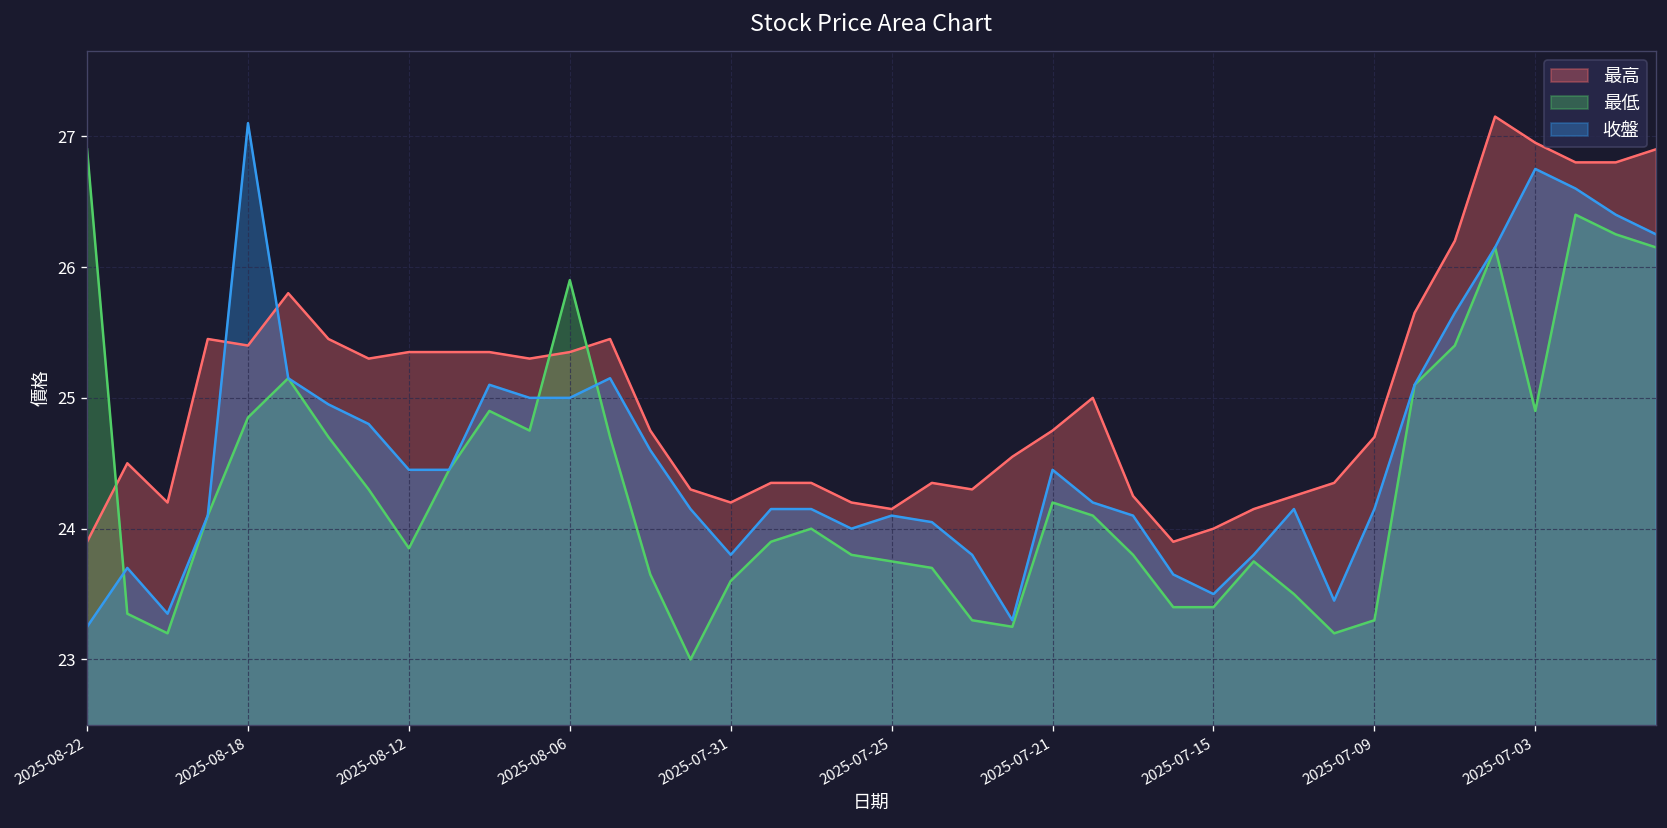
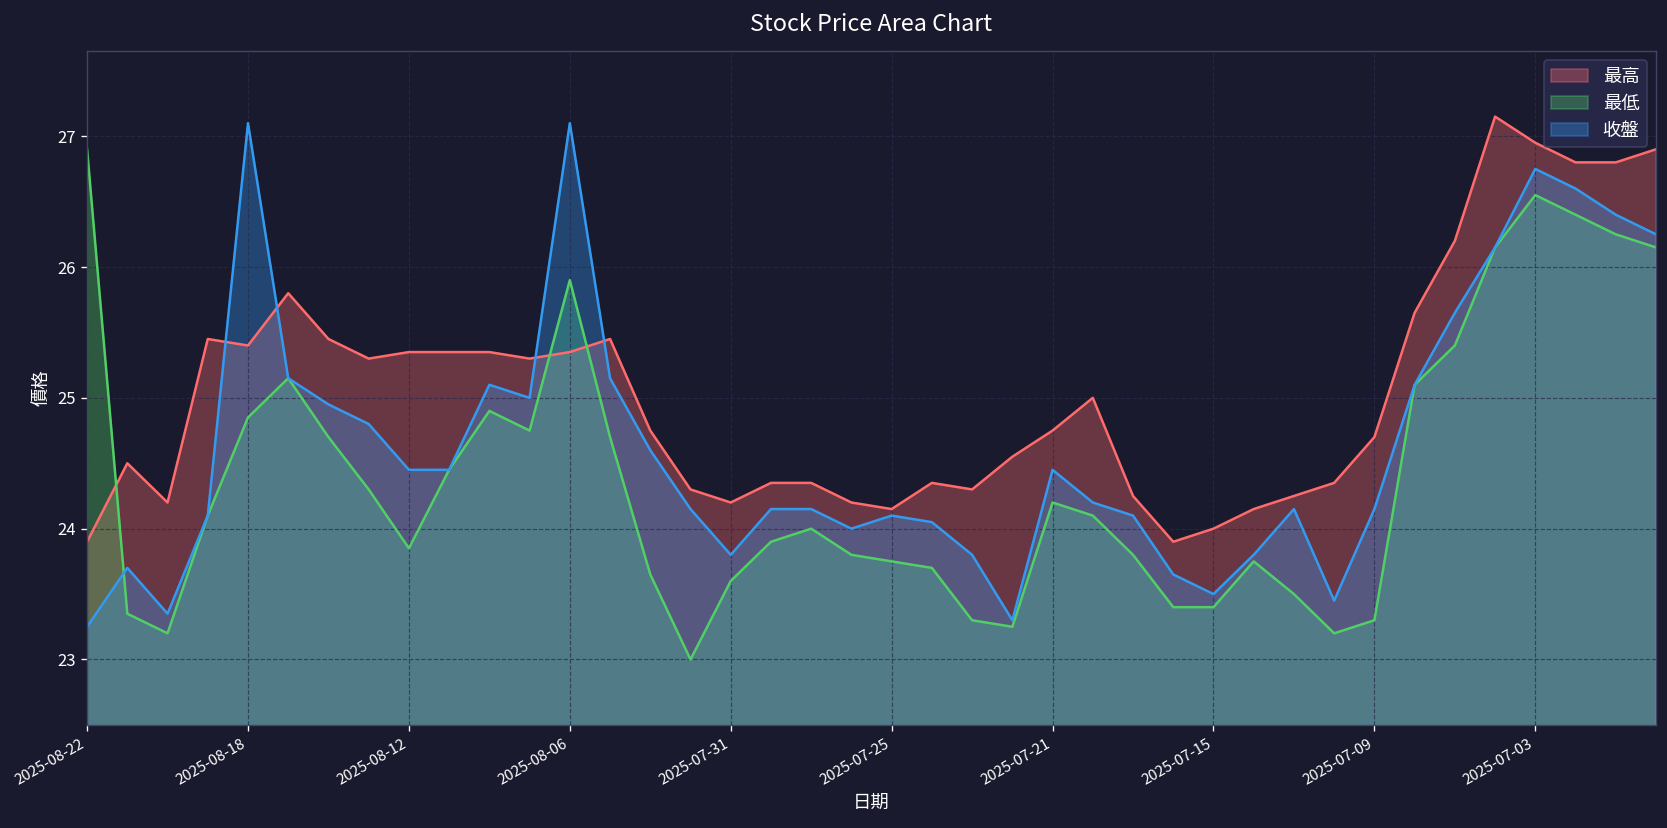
  {
    "最高": {
      "2025-08-22": 23.90,
      "2025-08-18": 25.40,
      "2025-08-12": 25.35,
      "2025-08-06": 25.35,
      "2025-07-31": 24.20,
      "2025-07-25": 24.15,
      "2025-07-21": 24.75,
      "2025-07-15": 24.00,
      "2025-07-09": 24.70,
      "2025-07-03": 26.95
    },
    "最低": {
      "2025-08-22": 26.90,
      "2025-08-18": 24.85,
      "2025-08-12": 23.85,
      "2025-08-06": 25.90,
      "2025-07-31": 23.60,
      "2025-07-25": 23.75,
      "2025-07-21": 24.20,
      "2025-07-15": 23.40,
      "2025-07-09": 23.30,
-     "2025-07-03": 24.90
+     "2025-07-03": 26.55
    },
    "收盤": {
      "2025-08-22": 23.25,
      "2025-08-18": 27.1,
      "2025-08-12": 24.45,
-     "2025-08-06": 25.0,
+     "2025-08-06": 27.1,
      "2025-07-31": 23.8,
      "2025-07-25": 24.1,
      "2025-07-21": 24.45,
      "2025-07-15": 23.5,
      "2025-07-09": 24.15,
      "2025-07-03": 26.75
    }
  }
